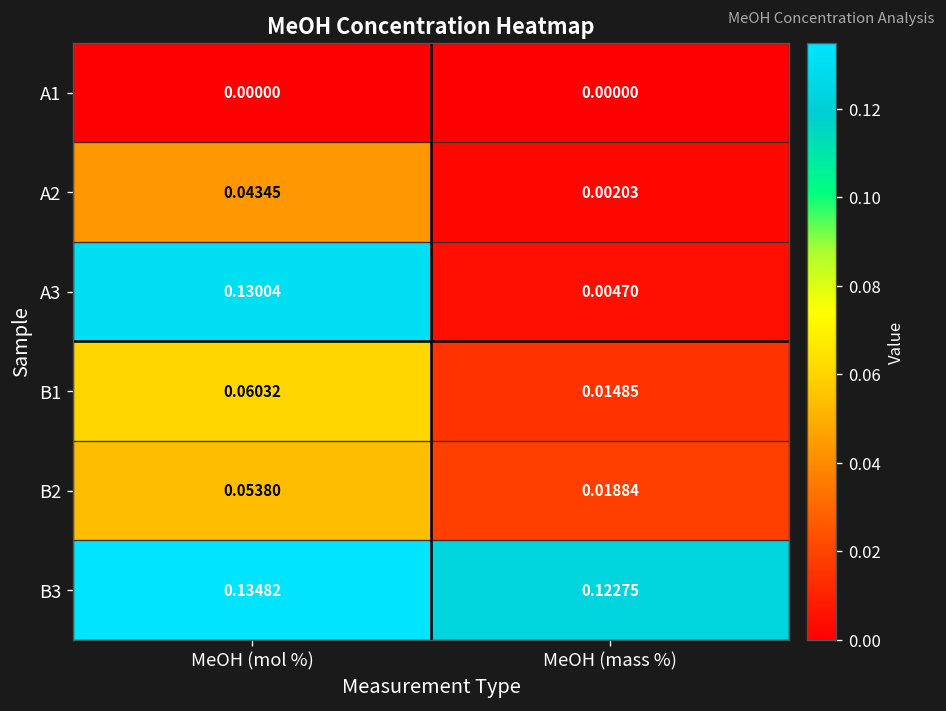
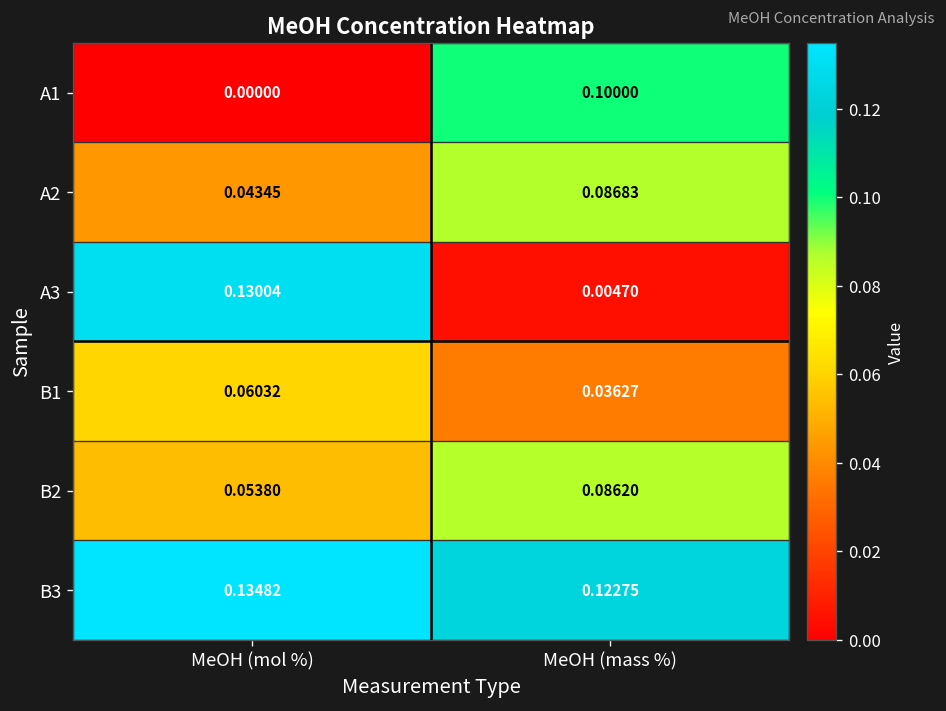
  {
    "A1": {
      "MeOH (mol %)": 0.00000,
-     "MeOH (mass %)": 0.00000
+     "MeOH (mass %)": 0.10000
    },
    "A2": {
      "MeOH (mol %)": 0.04345,
-     "MeOH (mass %)": 0.00203
+     "MeOH (mass %)": 0.08683
    },
    "A3": {
      "MeOH (mol %)": 0.13004,
      "MeOH (mass %)": 0.00470
    },
    "B1": {
      "MeOH (mol %)": 0.06032,
-     "MeOH (mass %)": 0.01485
+     "MeOH (mass %)": 0.03627
    },
    "B2": {
      "MeOH (mol %)": 0.05380,
-     "MeOH (mass %)": 0.01884
+     "MeOH (mass %)": 0.08620
    },
    "B3": {
      "MeOH (mol %)": 0.13482,
      "MeOH (mass %)": 0.12275
    }
  }
